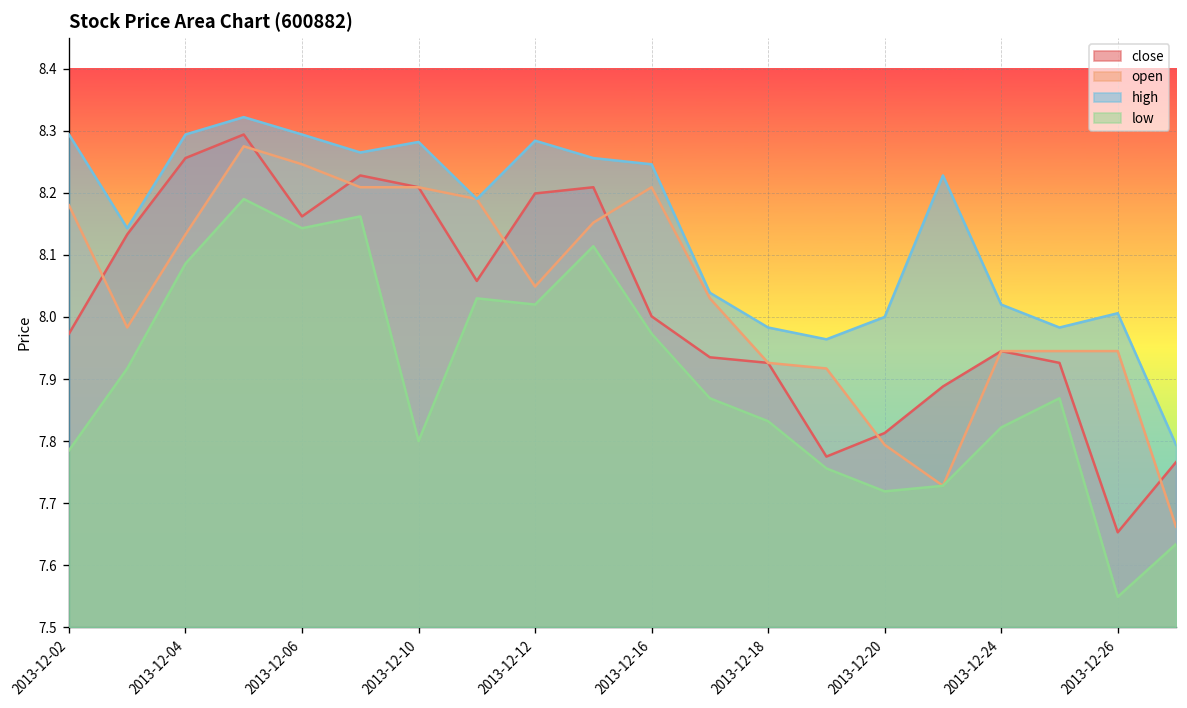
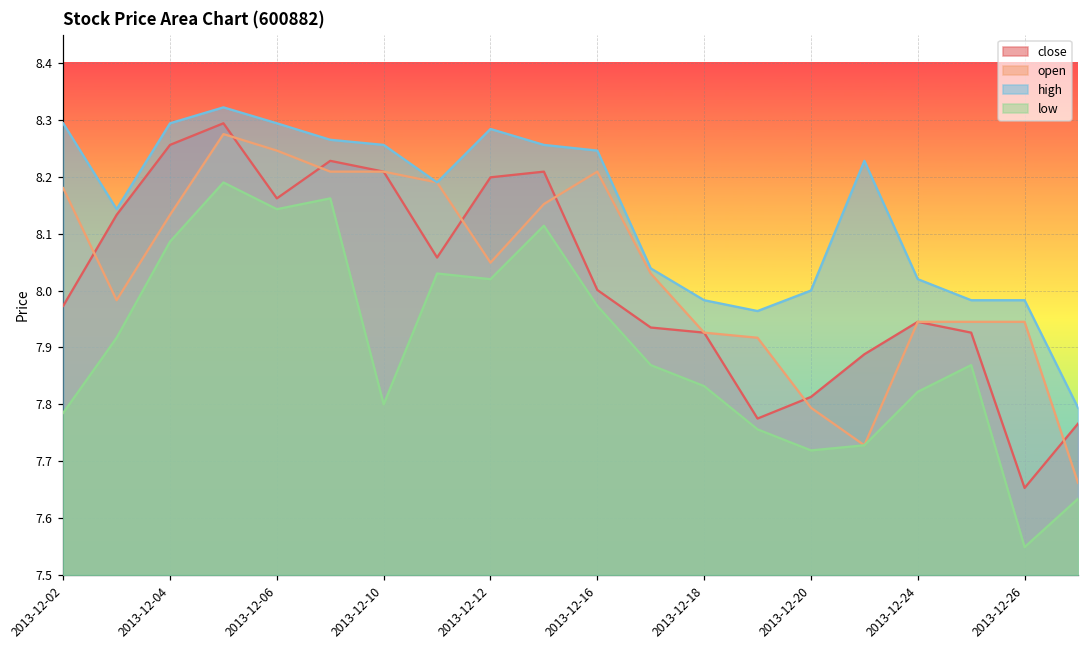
  {
    "high": {
      "2013-12-02": 8.29,
      "2013-12-04": 8.29,
      "2013-12-06": 8.29,
-     "2013-12-10": 8.28,
+     "2013-12-10": 8.26,
      "2013-12-12": 8.28,
      "2013-12-16": 8.25,
      "2013-12-18": 7.98,
      "2013-12-20": 8.00,
      "2013-12-24": 8.02,
-     "2013-12-26": 8.01
+     "2013-12-26": 7.98
    },
    "low": {
      "2013-12-02": 7.79,
      "2013-12-04": 8.09,
      "2013-12-06": 8.14,
      "2013-12-10": 7.80,
      "2013-12-12": 8.02,
      "2013-12-16": 7.97,
      "2013-12-18": 7.83,
      "2013-12-20": 7.72,
      "2013-12-24": 7.82,
      "2013-12-26": 7.55
    }
  }
